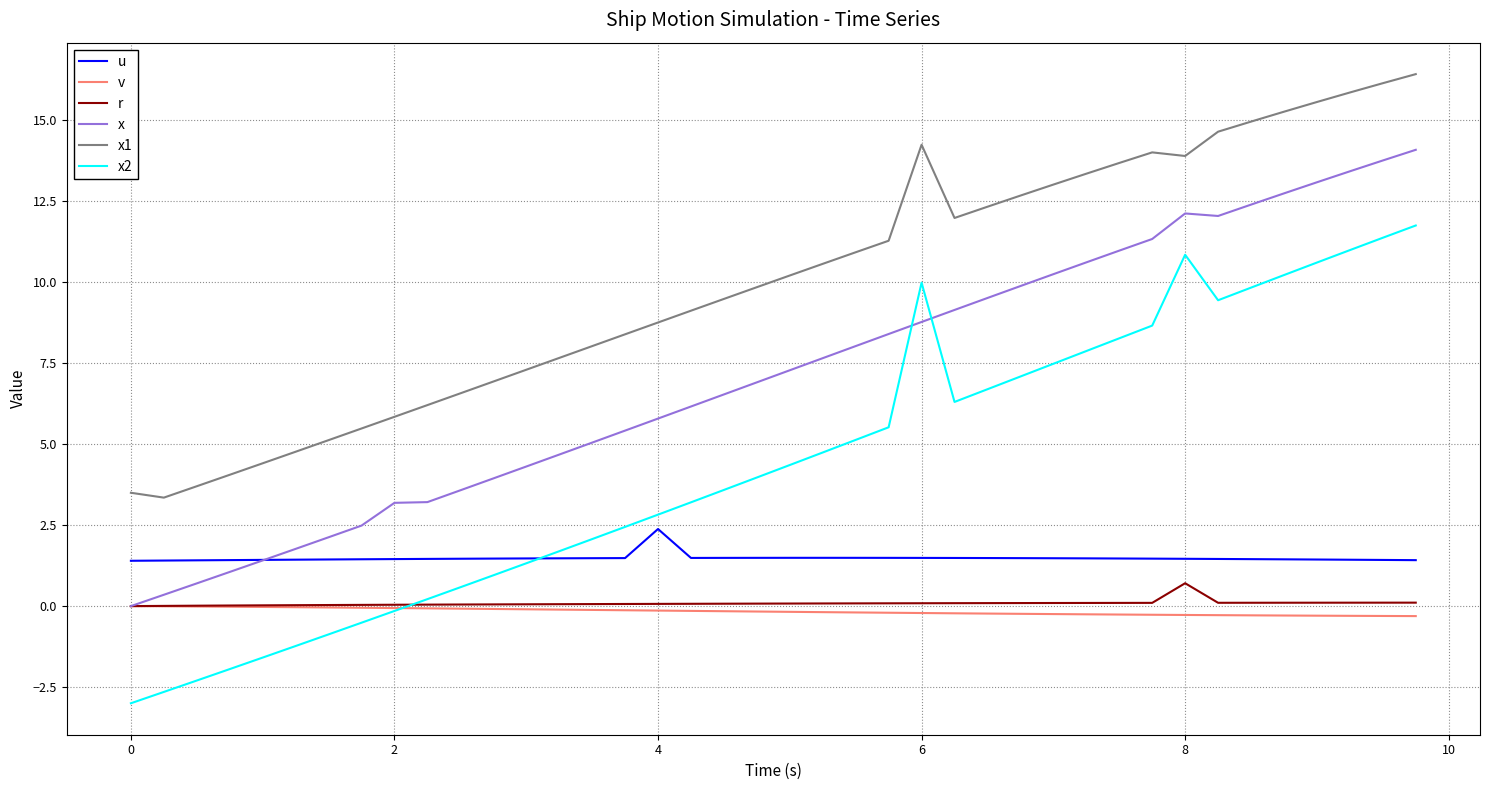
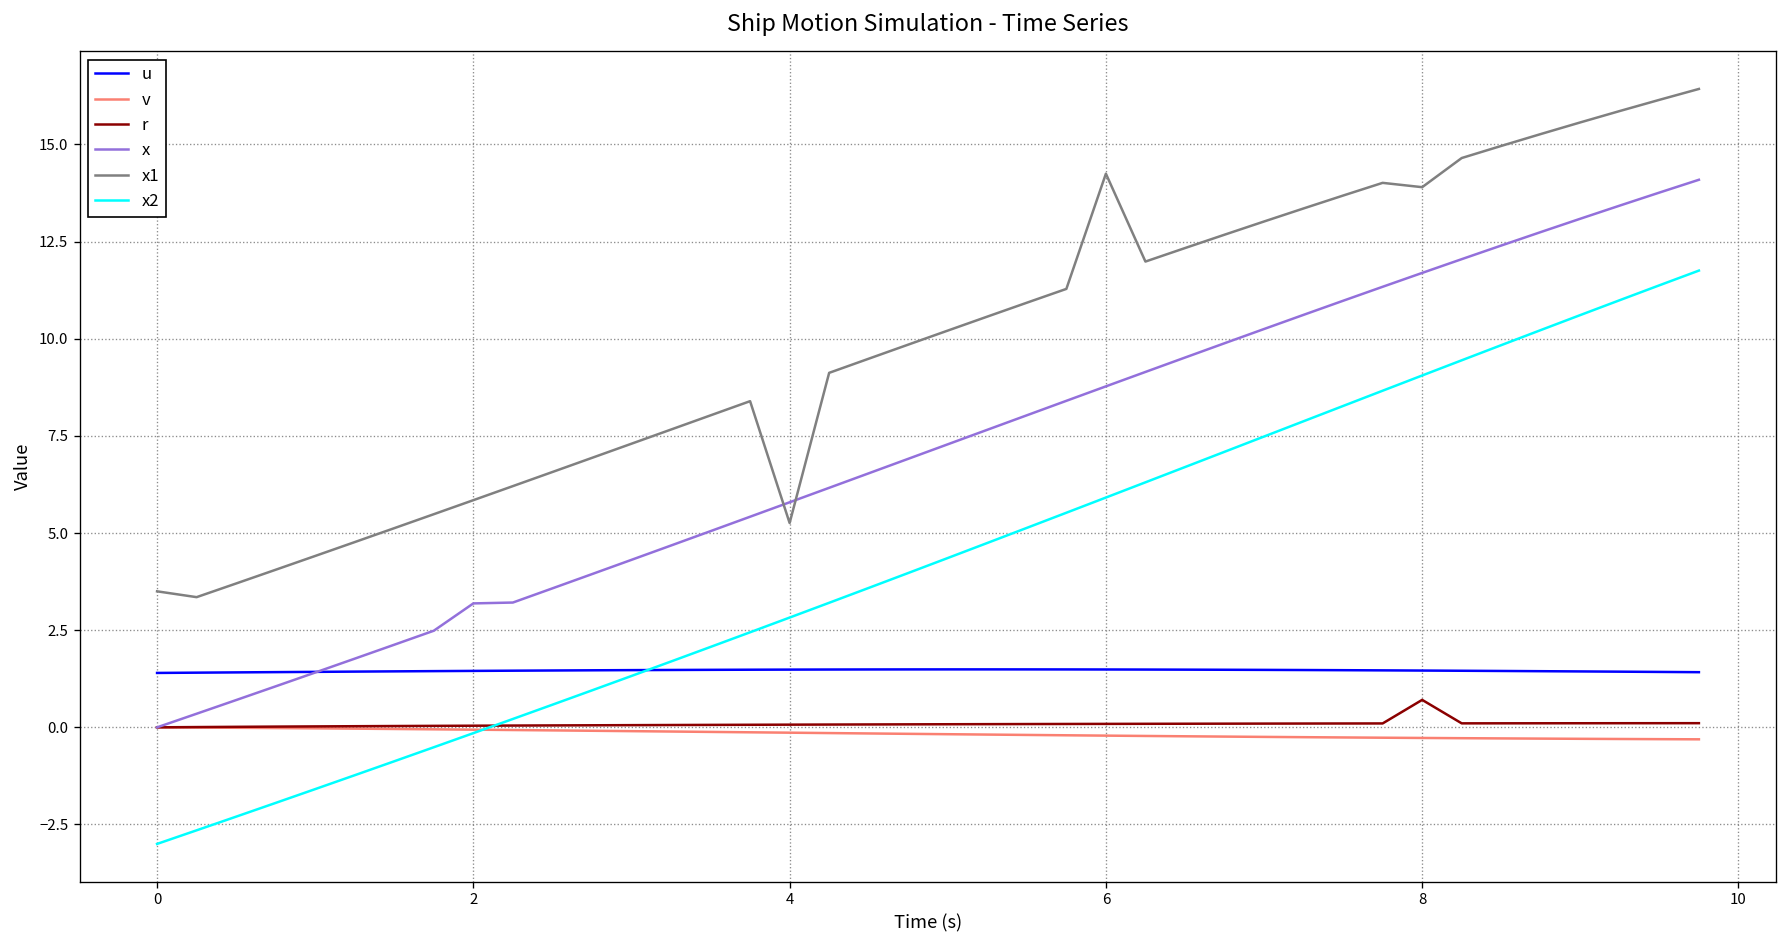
  {
    "u": {
      "0": 1.4,
      "2": 1.5,
-     "4": 2.4,
+     "4": 1.5,
      "6": 1.5,
      "8": 1.5
    },
    "v": {
      "2": -0.1,
      "4": -0.1,
      "6": -0.2,
      "8": -0.3
    },
    "r": {
      "2": 0.0,
      "4": 0.1,
      "6": 0.1,
      "8": 0.7
    },
    "x": {
      "2": 3.2,
      "4": 5.8,
      "6": 8.8,
-     "8": 12.1
+     "8": 11.7
    },
    "x1": {
      "0": 3.5,
      "2": 5.8,
-     "4": 8.8,
+     "4": 5.3,
      "6": 14.2,
      "8": 13.9
    },
    "x2": {
      "0": -3.0,
      "2": -0.1,
      "4": 2.8,
-     "6": 10.0,
-     "8": 10.8
+     "6": 5.9,
+     "8": 9.1
    }
  }
